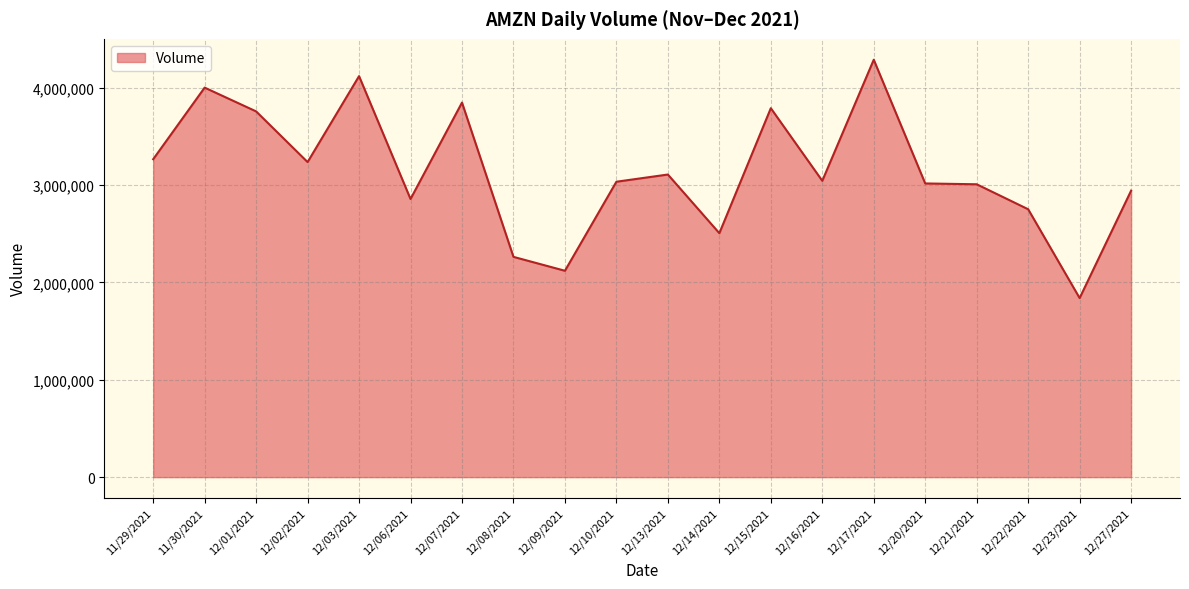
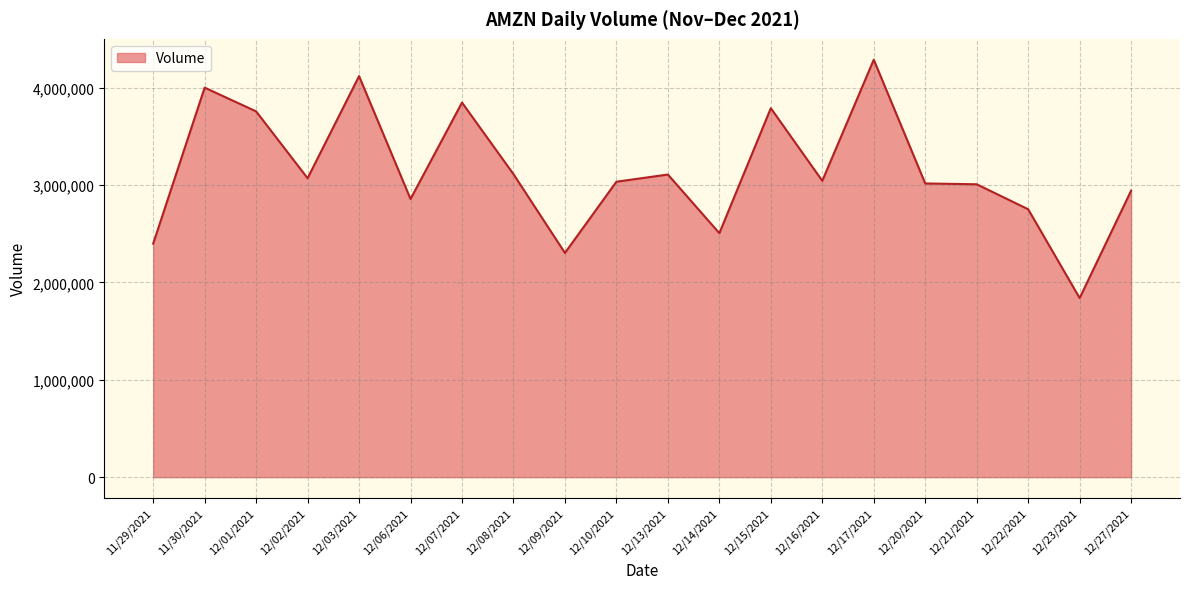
  {
-   "11/29/2021": "3,300,000",
+   "11/29/2021": "2,400,000",
    "11/30/2021": "4,000,000",
    "12/01/2021": "3,800,000",
-   "12/02/2021": "3,200,000",
+   "12/02/2021": "3,100,000",
    "12/03/2021": "4,100,000",
    "12/06/2021": "2,900,000",
    "12/07/2021": "3,800,000",
-   "12/08/2021": "2,300,000",
-   "12/09/2021": "2,100,000",
+   "12/08/2021": "3,100,000",
+   "12/09/2021": "2,300,000",
    "12/10/2021": "3,000,000",
    "12/13/2021": "3,100,000",
    "12/14/2021": "2,500,000",
    "12/15/2021": "3,800,000",
    "12/16/2021": "3,000,000",
    "12/17/2021": "4,300,000",
    "12/20/2021": "3,000,000",
    "12/21/2021": "3,000,000",
    "12/22/2021": "2,800,000",
    "12/23/2021": "1,800,000",
    "12/27/2021": "2,900,000"
  }
